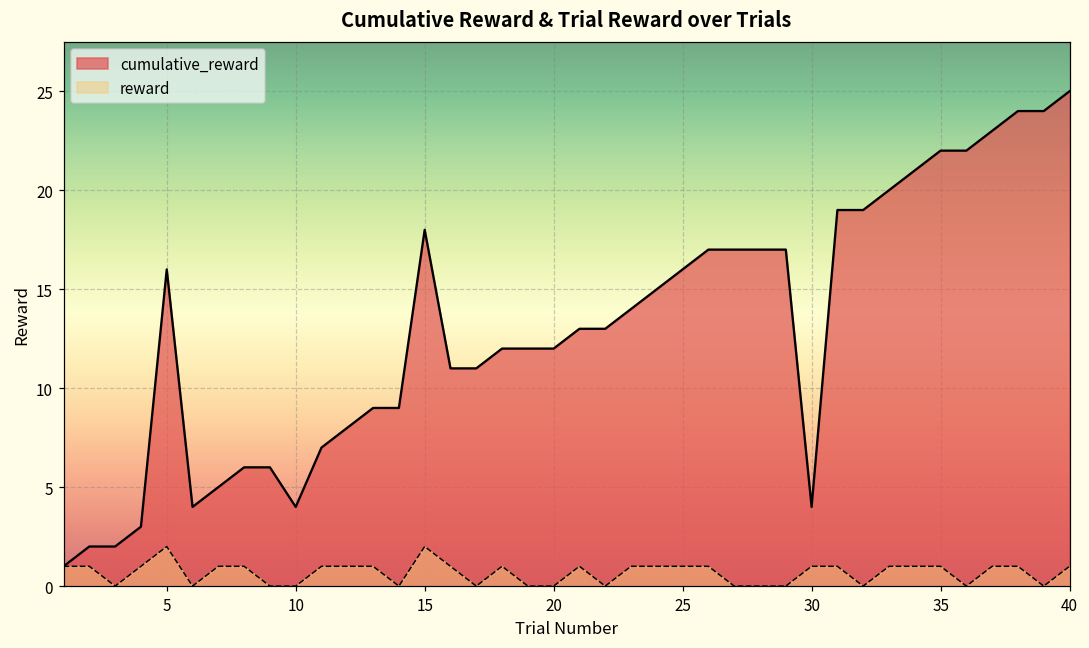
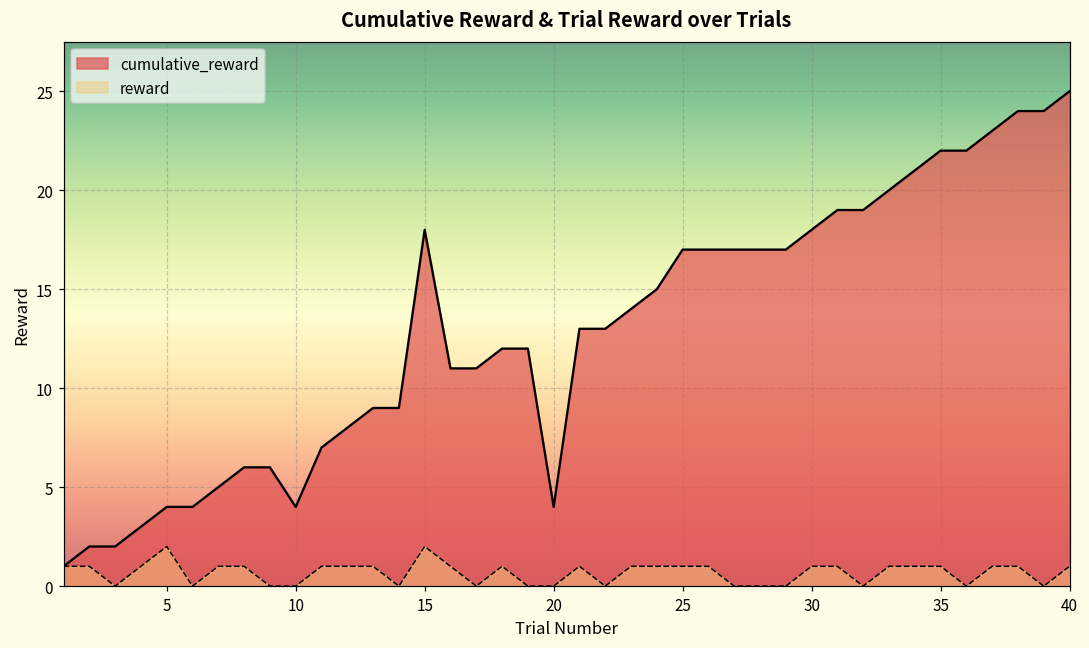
  {
    "cumulative_reward": {
-     "5": 16,
+     "5": 4,
      "10": 4,
      "15": 18,
-     "20": 12,
-     "25": 16,
-     "30": 4,
+     "20": 4,
+     "25": 17,
+     "30": 18,
      "35": 22,
      "40": 25
    },
    "reward": {
      "5": 2,
      "10": 0,
      "15": 2,
      "20": 0,
      "25": 1,
      "30": 1,
      "35": 1,
      "40": 1
    }
  }
